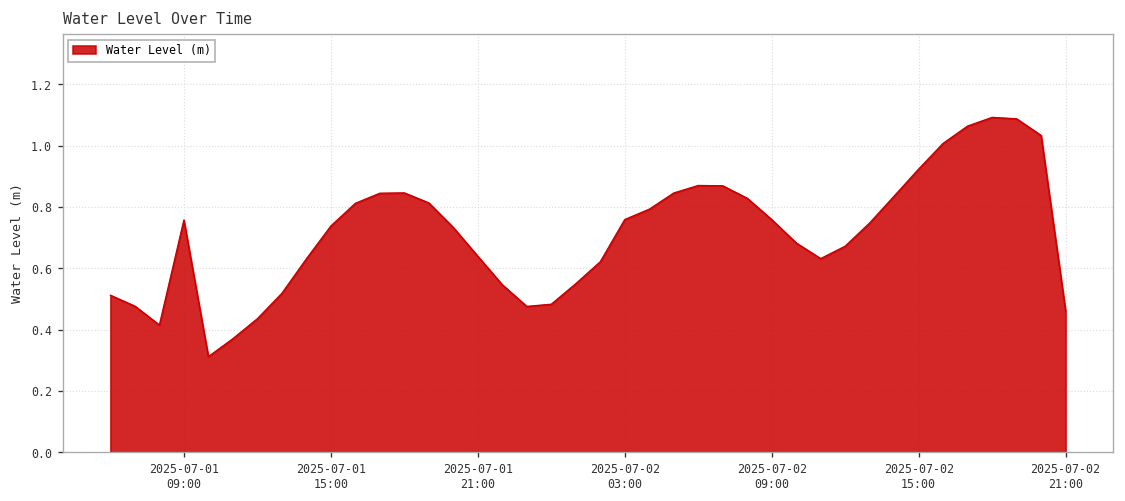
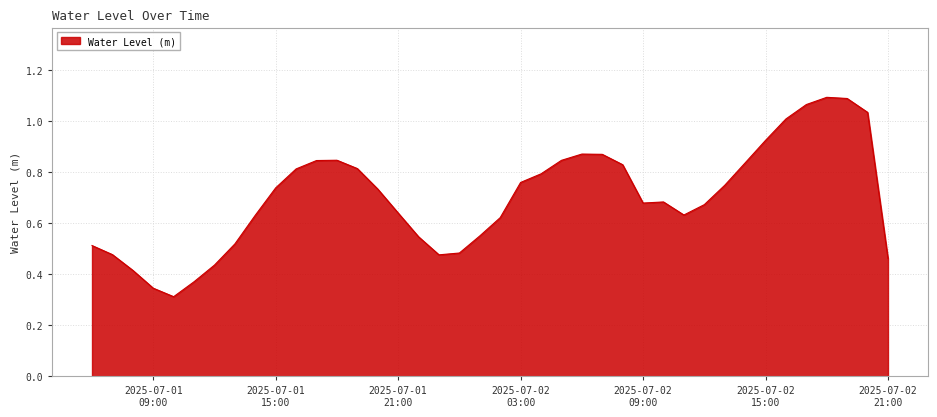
  {
-   "2025-07-01 09:00": 0.76,
+   "2025-07-01 09:00": 0.35,
    "2025-07-01 15:00": 0.74,
    "2025-07-01 21:00": 0.64,
    "2025-07-02 03:00": 0.76,
-   "2025-07-02 09:00": 0.76,
+   "2025-07-02 09:00": 0.68,
    "2025-07-02 15:00": 0.92,
    "2025-07-02 21:00": 0.46
  }
